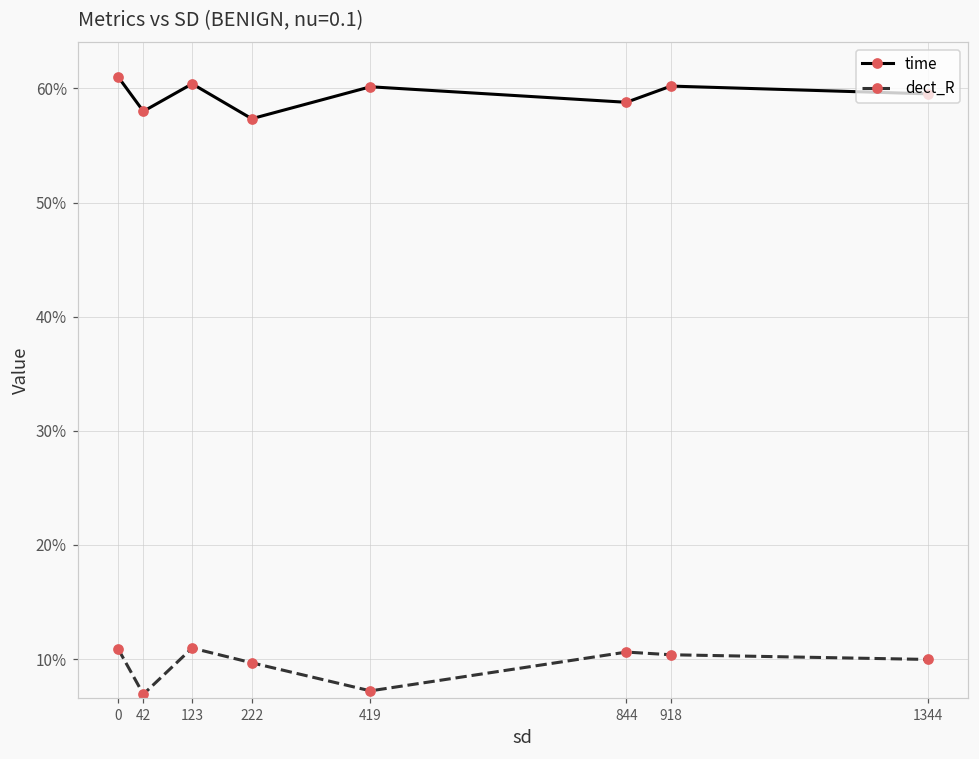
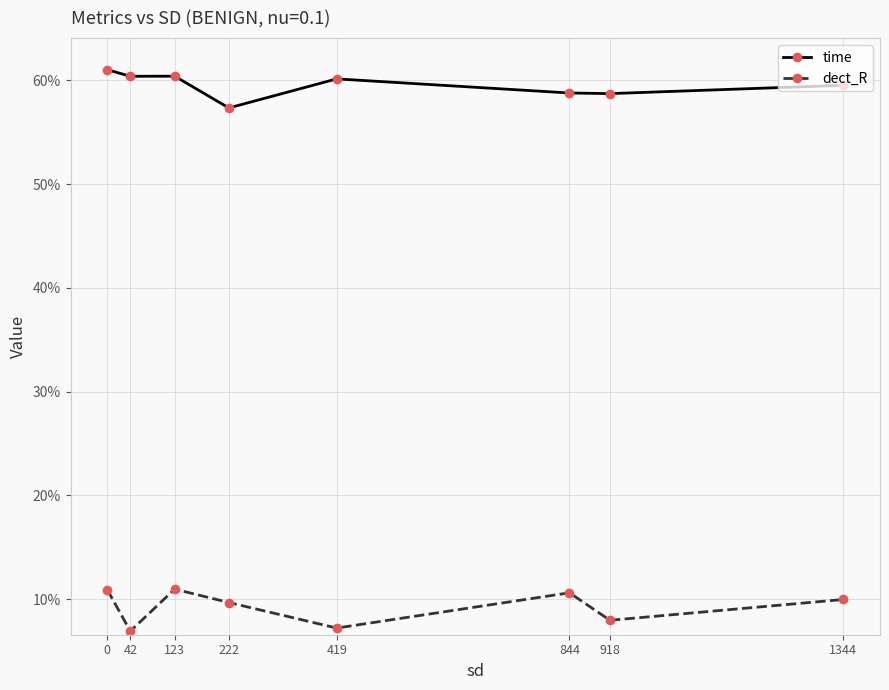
  {
    "time": {
      "0": "61.0%",
-     "42": "58.0%",
+     "42": "60.4%",
      "123": "60.4%",
      "222": "57.4%",
      "419": "60.2%",
      "844": "58.8%",
-     "918": "60.2%"
+     "918": "58.7%"
    },
    "dect_R": {
      "0": "10.9%",
      "42": "6.9%",
      "123": "11.0%",
      "222": "9.7%",
      "419": "7.2%",
      "844": "10.6%",
-     "918": "10.4%",
+     "918": "8.0%",
      "1344": "10.0%"
    }
  }
